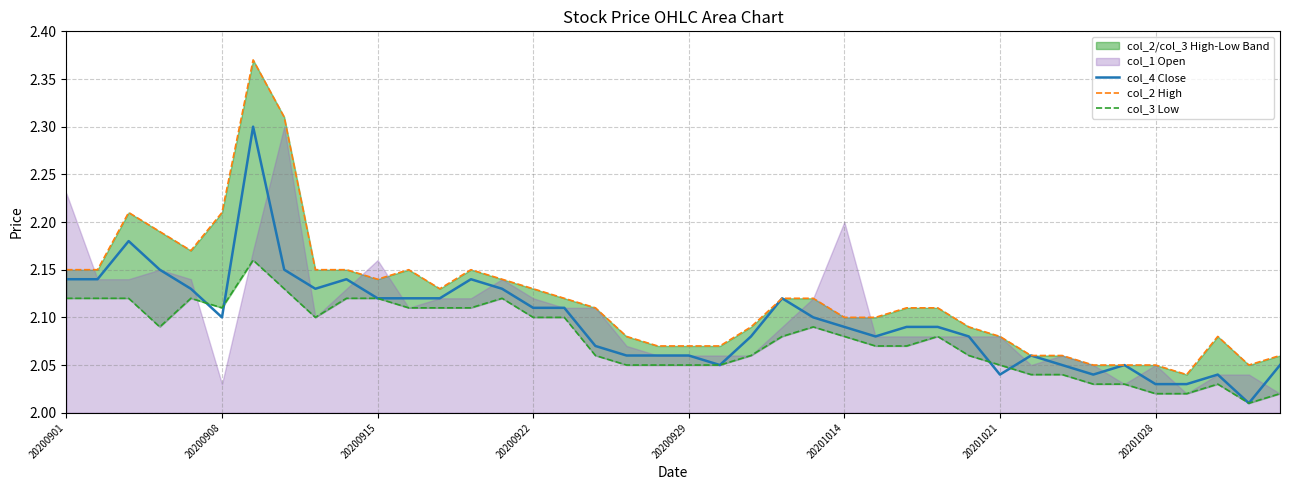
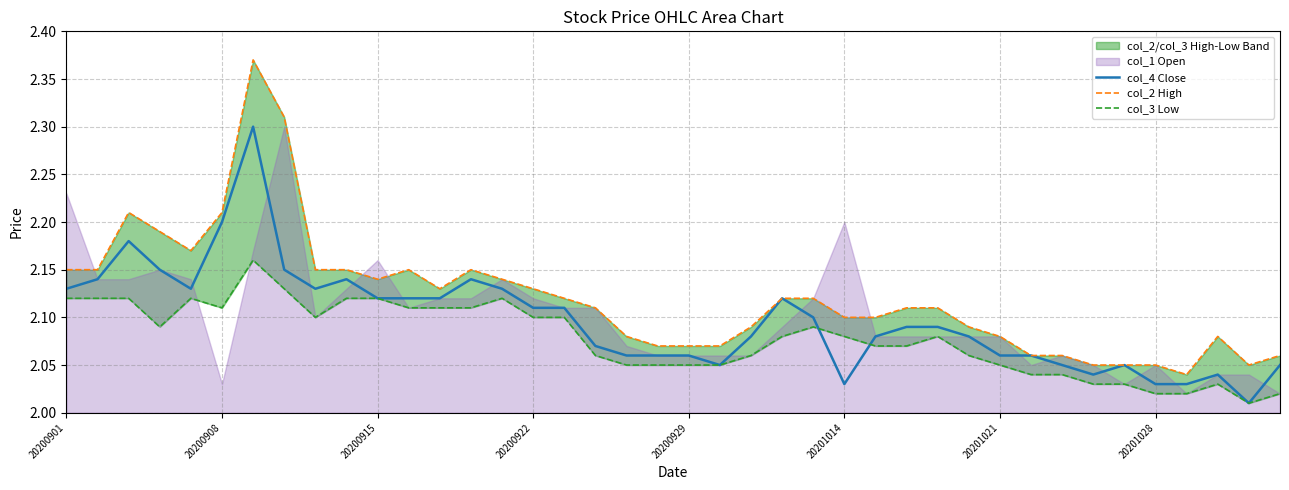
  {
    "col_4 Close": {
-     "20200901": 2.14,
-     "20200908": 2.1,
+     "20200901": 2.13,
+     "20200908": 2.2,
      "20200922": 2.11,
-     "20201014": 2.09,
-     "20201021": 2.04,
+     "20201014": 2.03,
+     "20201021": 2.06,
      "20201028": 2.03
    },
    "col_1 Open": {
      "20200901": 2.23,
      "20200908": 2.03,
      "20200915": 2.16,
      "20200922": 2.12,
      "20201014": 2.20
    }
  }
